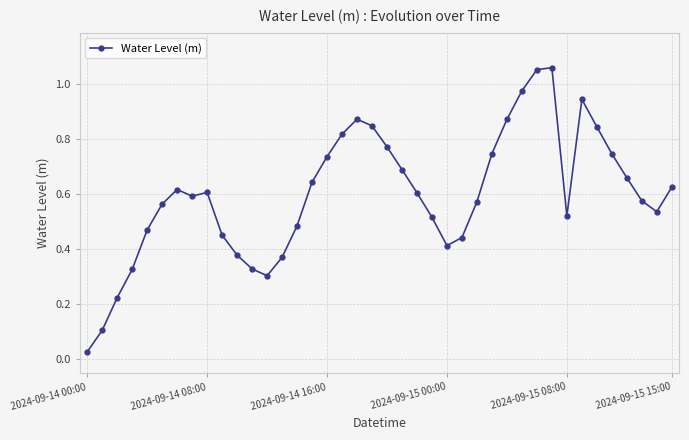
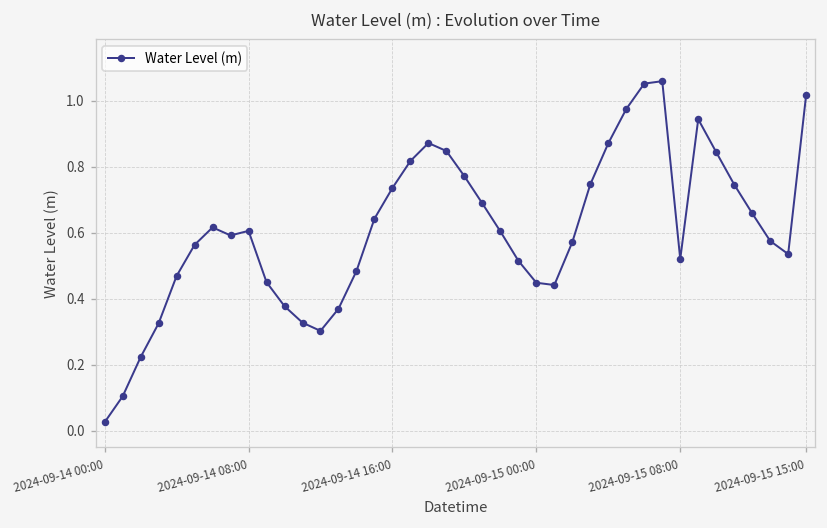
  {
    "2024-09-14 00:00": 0.03,
    "2024-09-14 08:00": 0.61,
    "2024-09-14 16:00": 0.74,
-   "2024-09-15 00:00": 0.41,
+   "2024-09-15 00:00": 0.45,
    "2024-09-15 08:00": 0.52,
-   "2024-09-15 15:00": 0.62
+   "2024-09-15 15:00": 1.02
  }
